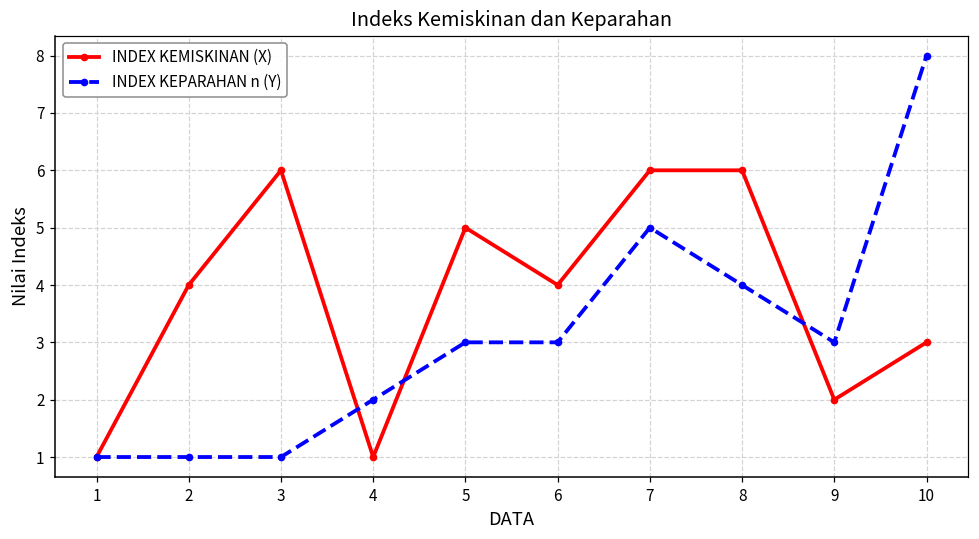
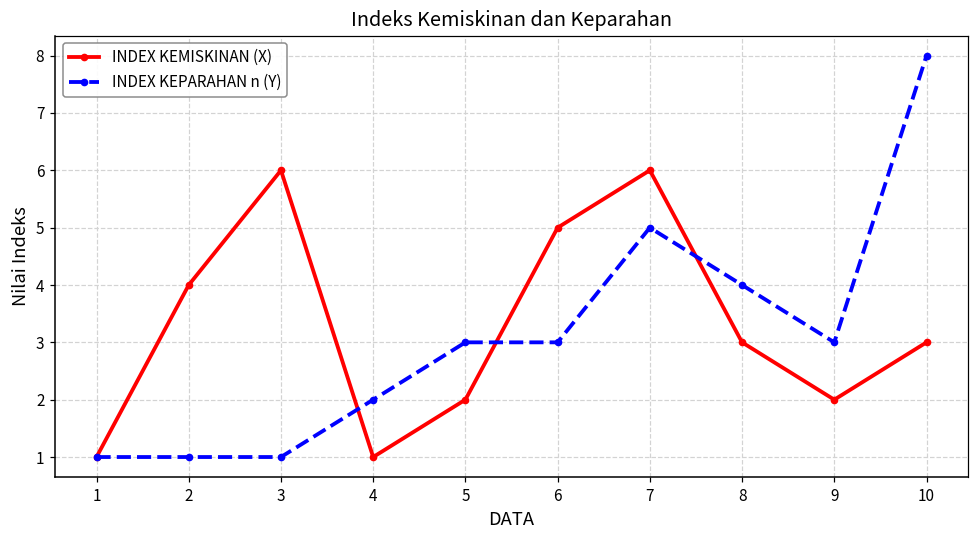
  {
    "INDEX KEMISKINAN (X)": {
      "2": 4,
      "3": 6,
      "4": 1,
-     "5": 5,
-     "6": 4,
+     "5": 2,
+     "6": 5,
      "7": 6,
-     "8": 6,
+     "8": 3,
      "9": 2,
      "10": 3
    },
    "INDEX KEPARAHAN n (Y)": {
      "2": 1,
      "3": 1,
      "4": 2,
      "5": 3,
      "6": 3,
      "7": 5,
      "8": 4,
      "9": 3,
      "10": 8
    }
  }
